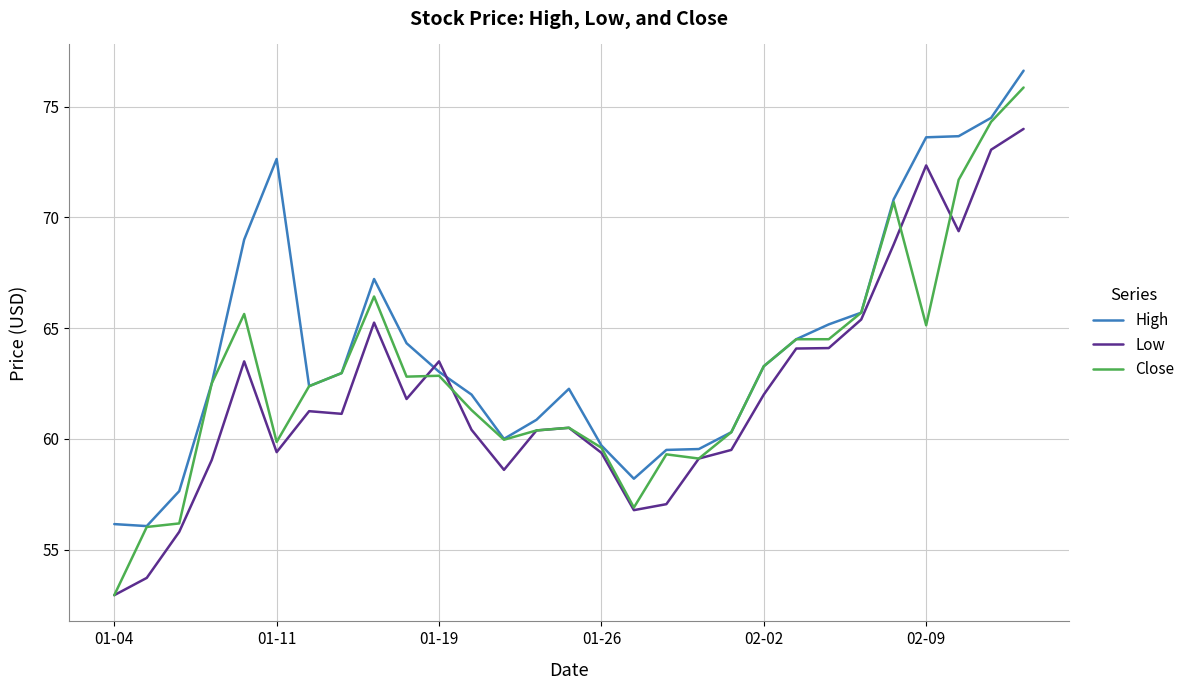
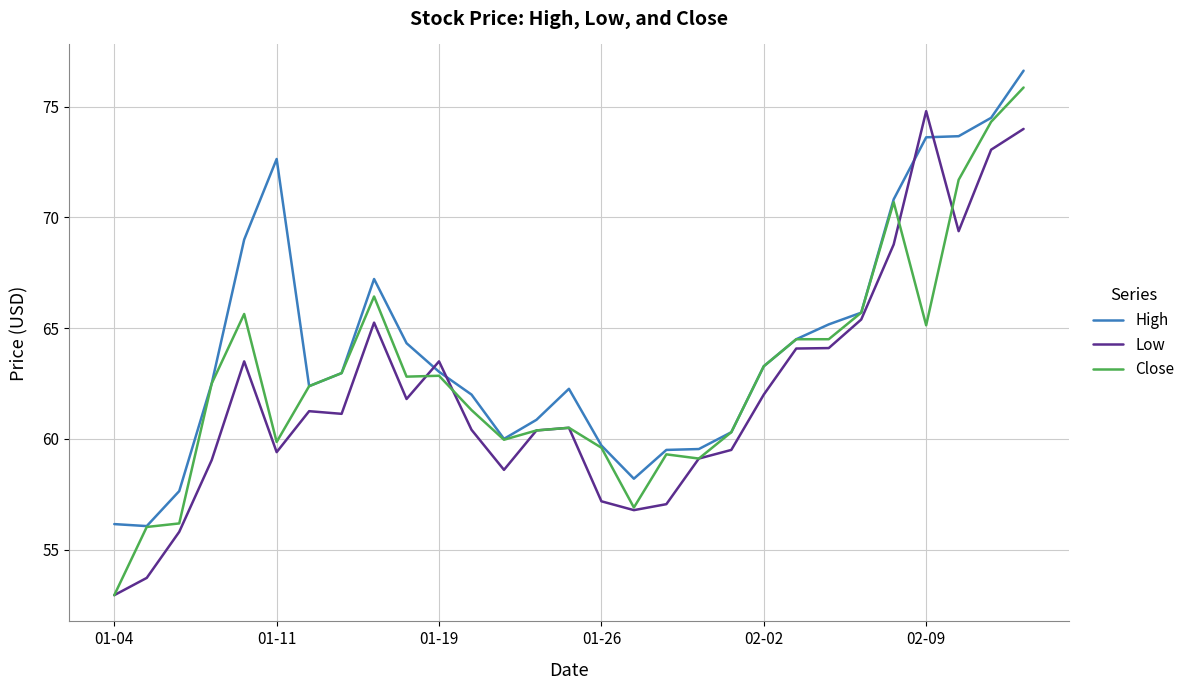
  {
    "High": {
      "01-04": 56.2,
      "01-11": 72.6,
      "01-19": 63.0,
      "02-09": 73.6
    },
    "Low": {
      "01-11": 59.4,
      "01-19": 63.5,
-     "01-26": 59.4,
+     "01-26": 57.2,
      "02-02": 62.0,
-     "02-09": 72.4
+     "02-09": 74.8
    },
    "Close": {
      "01-11": 59.9,
      "01-19": 62.9,
      "02-09": 65.1
    }
  }
